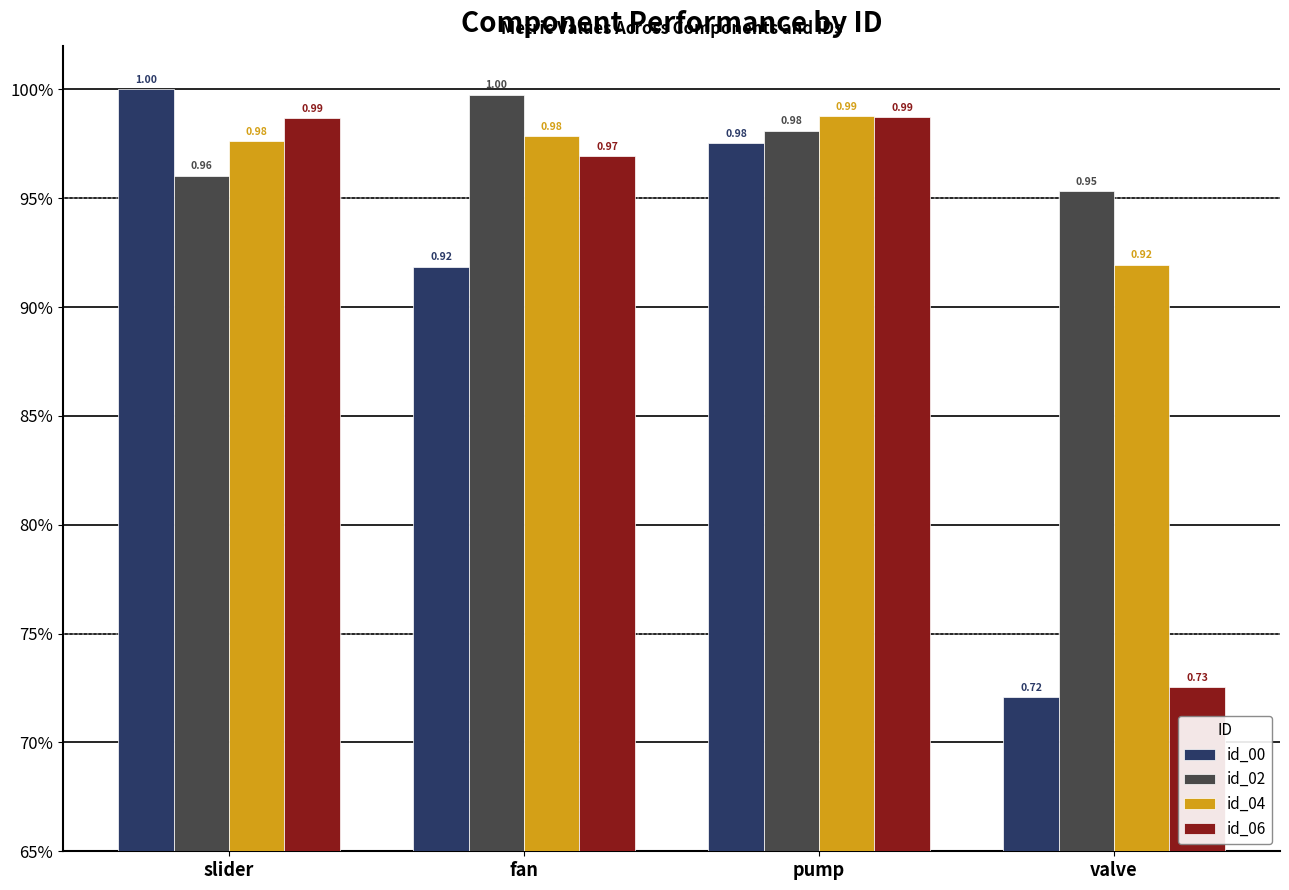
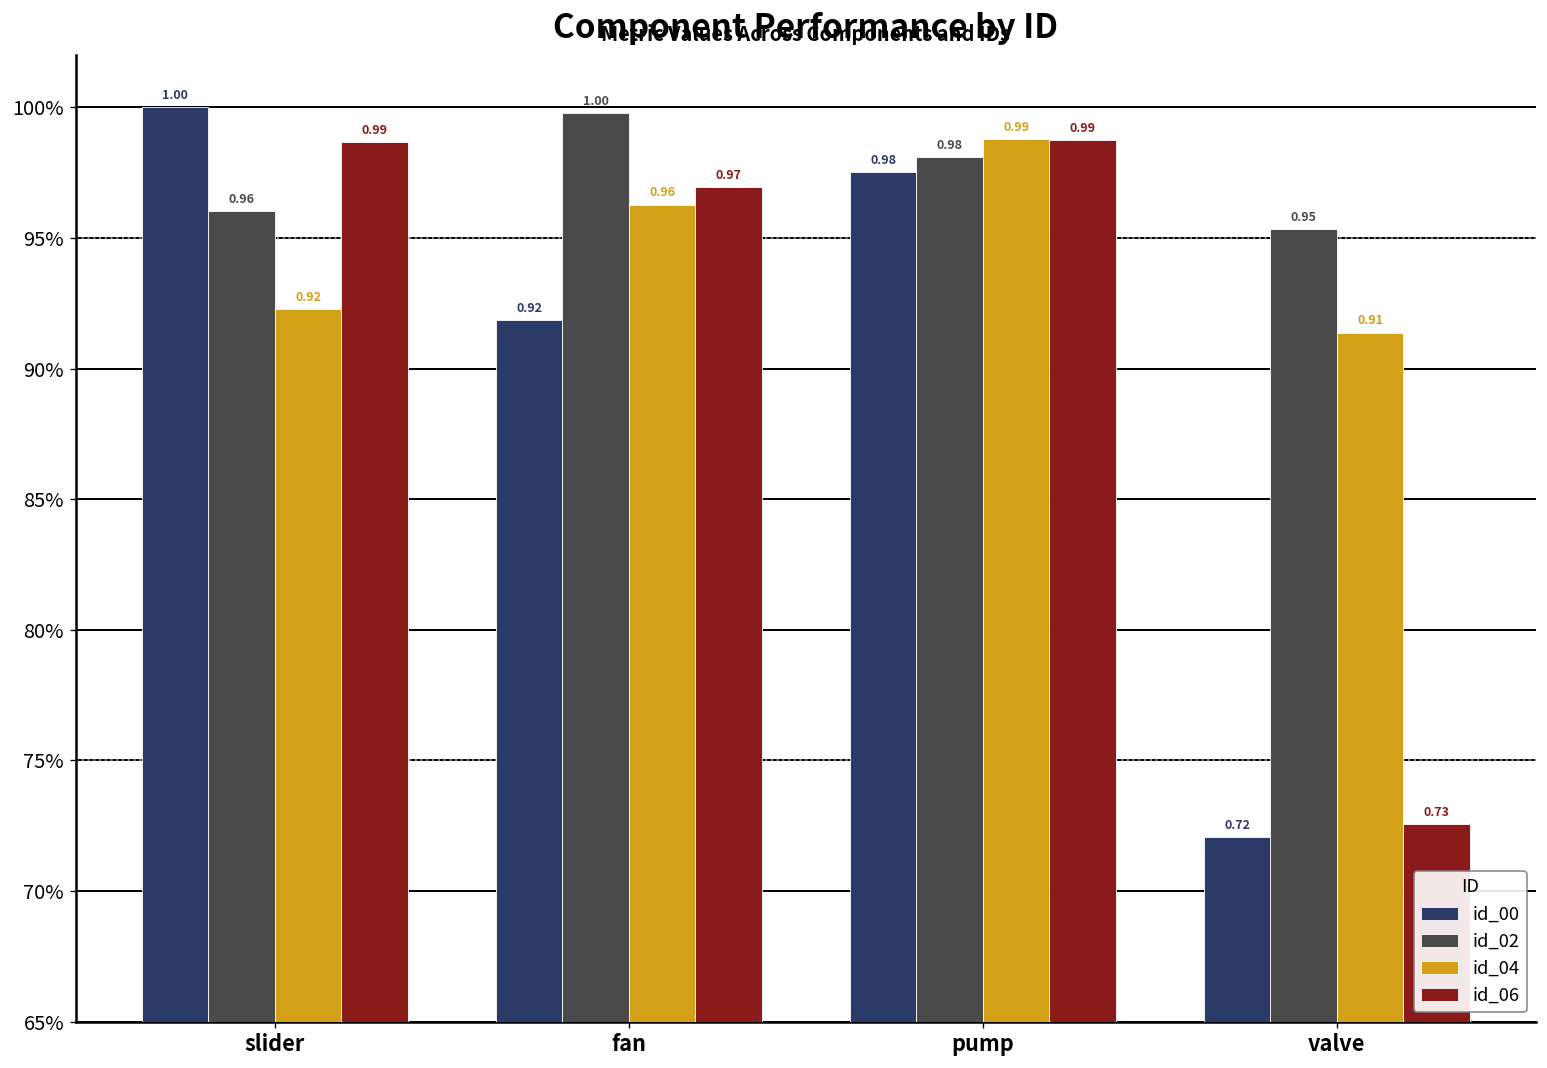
  {
    "id_04": {
-     "slider": 0.98,
-     "fan": 0.98,
+     "slider": 0.92,
+     "fan": 0.96,
      "pump": 0.99,
-     "valve": 0.92
+     "valve": 0.91
    },
    "id_06": {
      "slider": 0.99,
      "fan": 0.97,
      "pump": 0.99,
      "valve": 0.73
    }
  }
